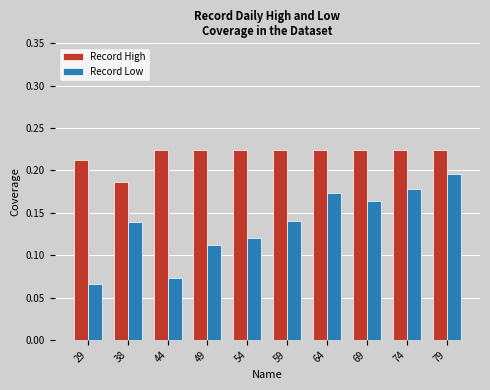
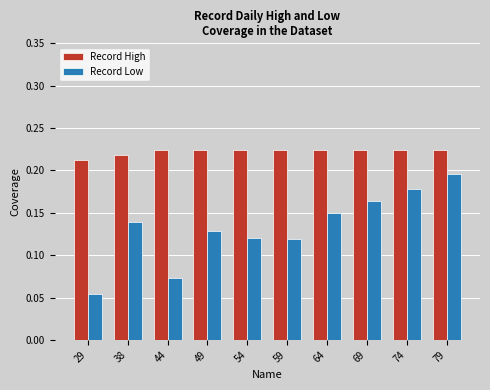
  {
    "Record High": {
      "29": 0.21,
-     "38": 0.19,
+     "38": 0.22,
      "44": 0.22,
      "49": 0.22,
      "54": 0.22,
      "59": 0.22,
      "64": 0.22,
      "69": 0.22,
      "74": 0.22,
      "79": 0.22
    },
    "Record Low": {
-     "29": 0.07,
+     "29": 0.05,
      "38": 0.14,
      "44": 0.07,
-     "49": 0.11,
+     "49": 0.13,
      "54": 0.12,
-     "59": 0.14,
-     "64": 0.17,
+     "59": 0.12,
+     "64": 0.15,
      "69": 0.16,
      "74": 0.18,
      "79": 0.20
    }
  }
